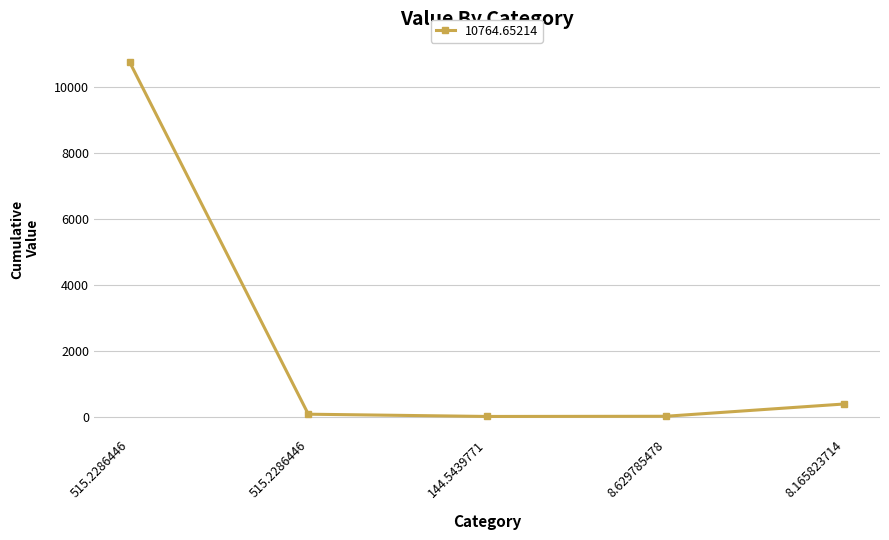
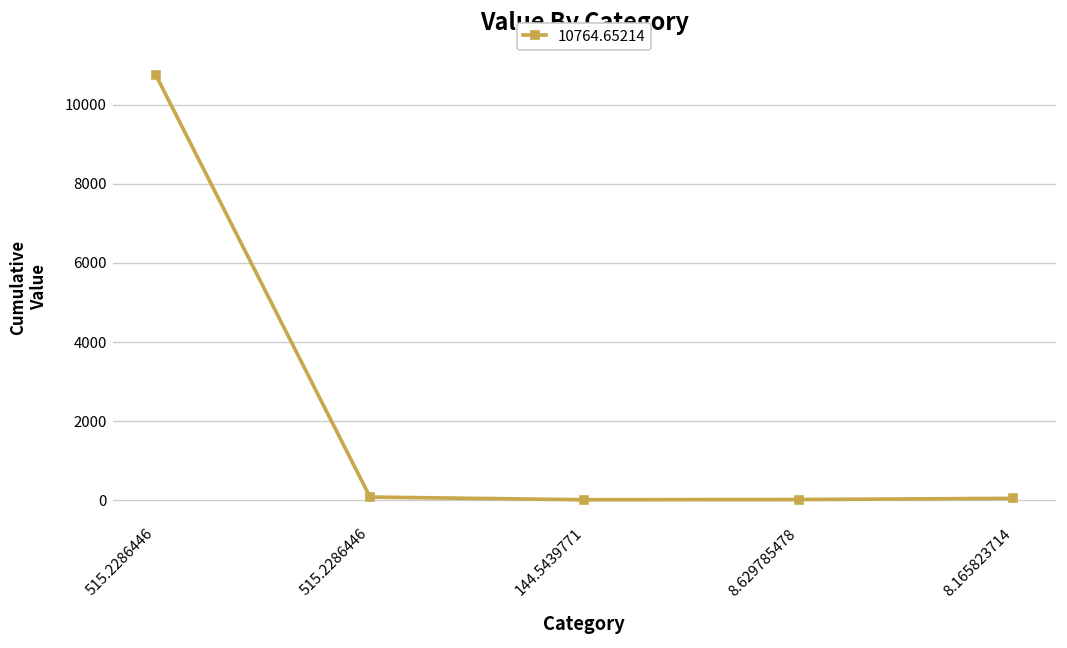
  {
    "144.5439771": 0,
    "8.629785478": 0,
-   "8.165823714": 400
+   "8.165823714": 0
  }
